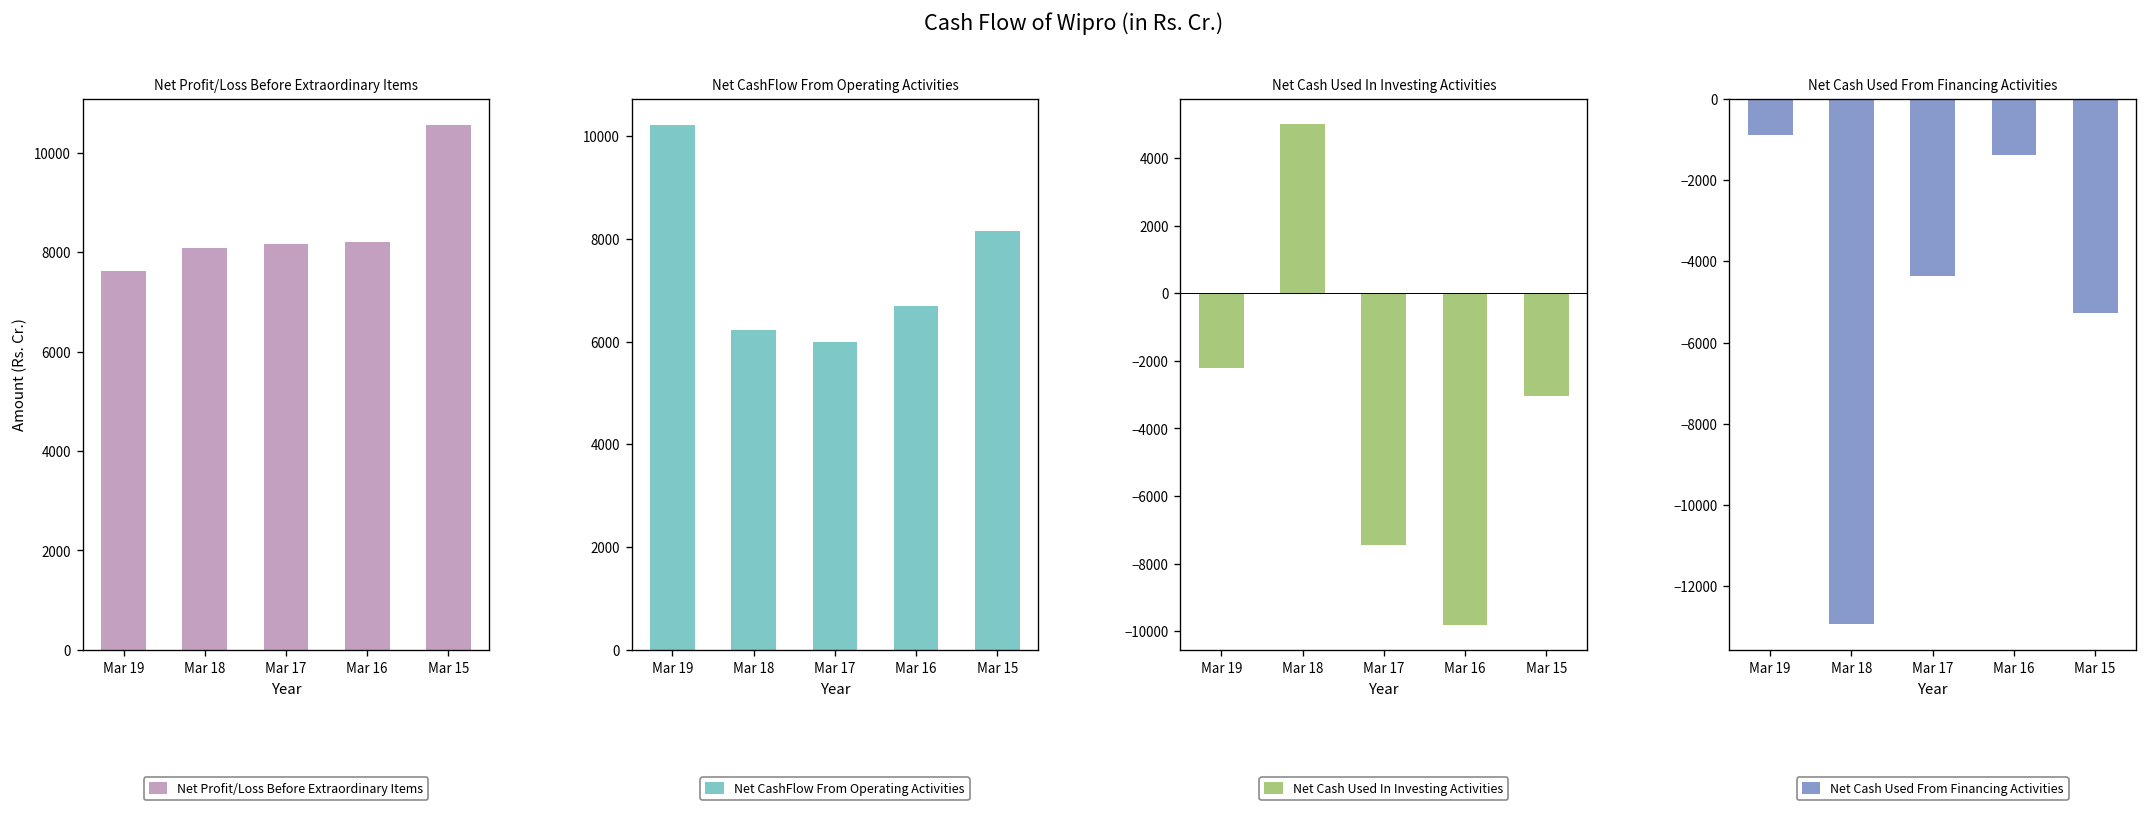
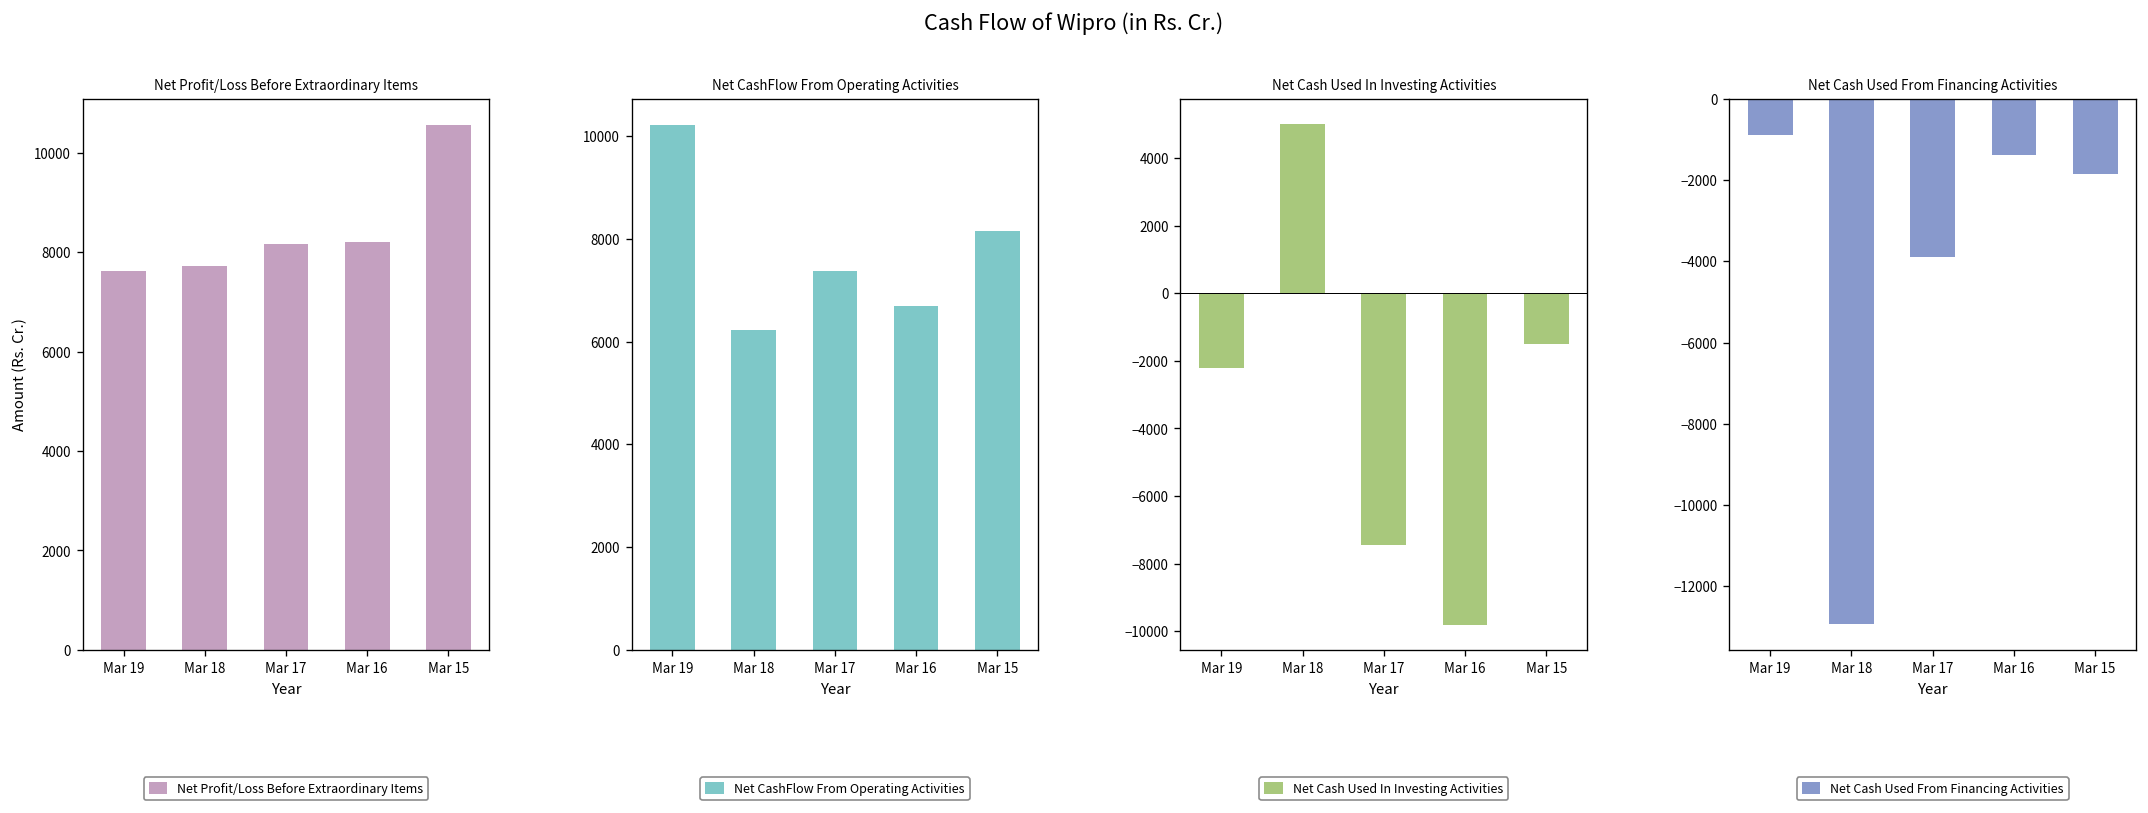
  {
    "Net Profit/Loss Before Extraordinary Items": {
      "Mar 19": 7600,
-     "Mar 18": 8100,
+     "Mar 18": 7700,
      "Mar 17": 8200,
      "Mar 16": 8200,
      "Mar 15": 10600
    },
    "Net CashFlow From Operating Activities": {
      "Mar 19": 10200,
      "Mar 18": 6200,
-     "Mar 17": 6000,
+     "Mar 17": 7400,
      "Mar 16": 6700,
      "Mar 15": 8200
    },
    "Net Cash Used In Investing Activities": {
      "Mar 19": -2200,
      "Mar 18": 5000,
      "Mar 17": -7400,
      "Mar 16": -9800,
-     "Mar 15": -3100
+     "Mar 15": -1500
    },
    "Net Cash Used From Financing Activities": {
      "Mar 19": -900,
      "Mar 18": -12900,
-     "Mar 17": -4400,
+     "Mar 17": -3900,
      "Mar 16": -1400,
-     "Mar 15": -5300
+     "Mar 15": -1800
    }
  }
